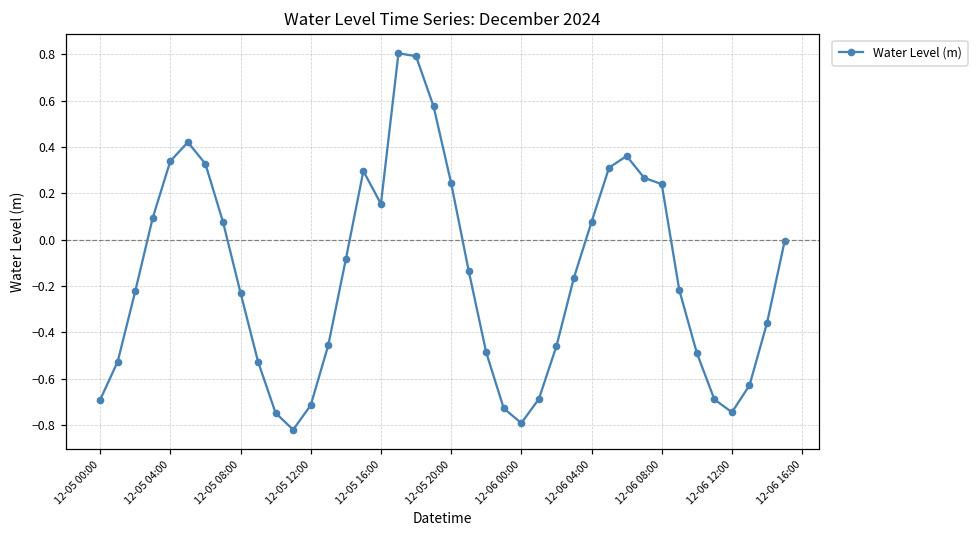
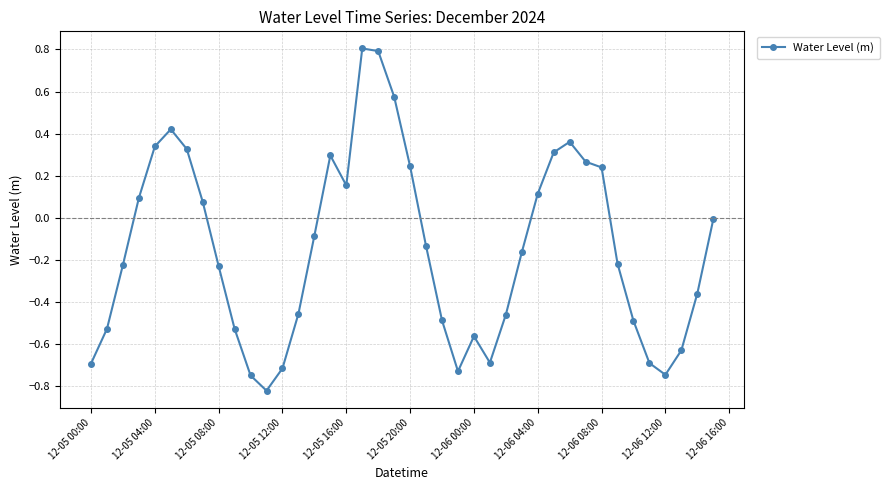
  {
    "12-05 00:00": -0.69,
    "12-05 04:00": 0.34,
    "12-05 08:00": -0.23,
    "12-05 12:00": -0.71,
    "12-05 16:00": 0.15,
    "12-05 20:00": 0.24,
-   "12-06 00:00": -0.79,
-   "12-06 04:00": 0.08,
+   "12-06 00:00": -0.56,
+   "12-06 04:00": 0.11,
    "12-06 08:00": 0.24,
    "12-06 12:00": -0.75
  }
